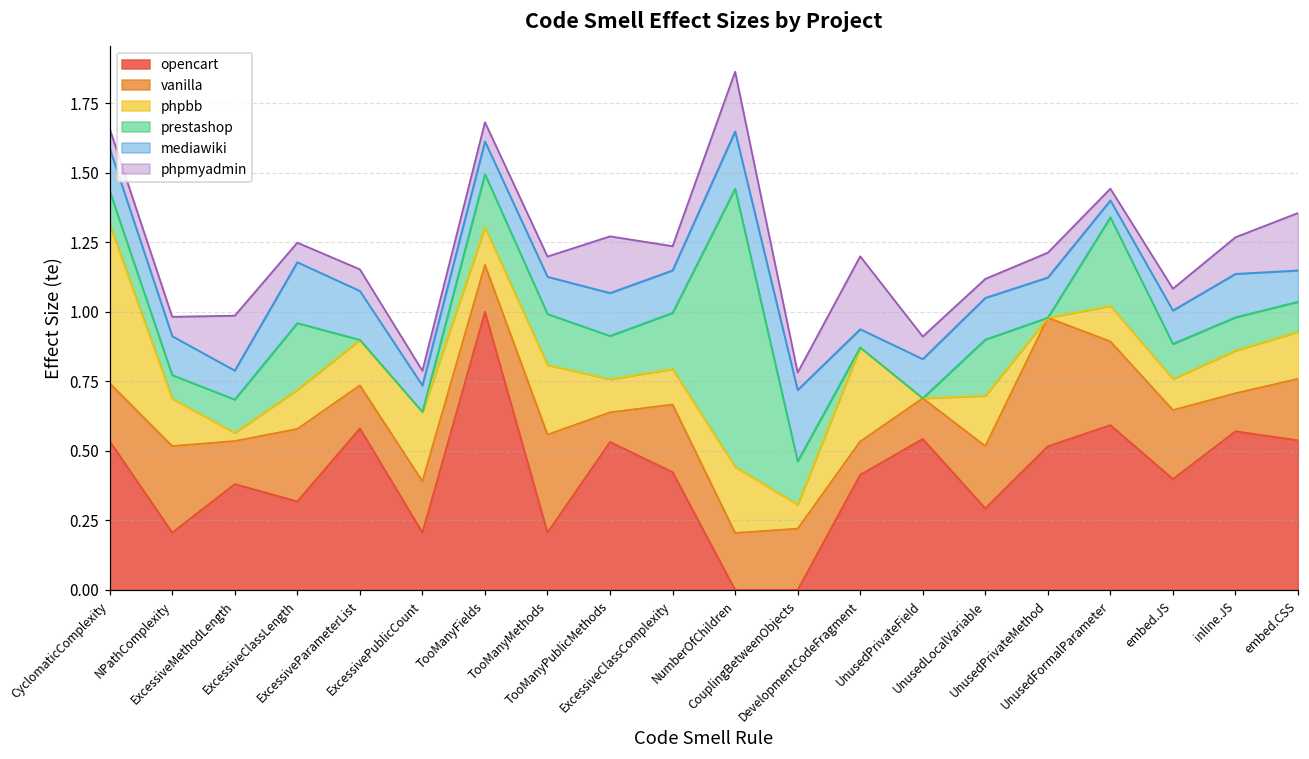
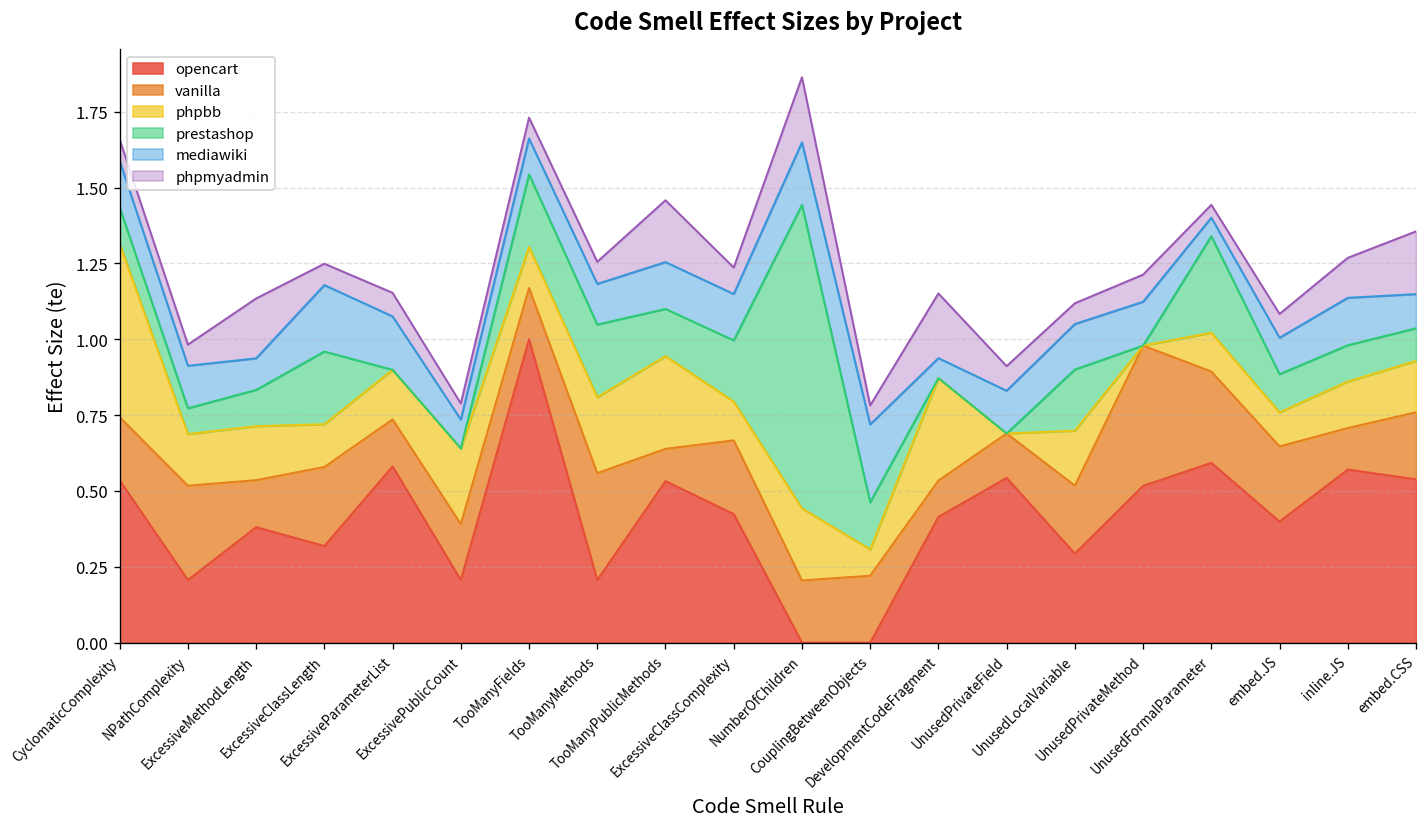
  {
    "phpbb": {
      "CyclomaticComplexity": 0.57,
      "NPathComplexity": 0.17,
-     "ExcessiveMethodLength": 0.03,
+     "ExcessiveMethodLength": 0.18,
      "ExcessiveClassLength": 0.14,
      "TooManyFields": 0.14,
      "TooManyMethods": 0.25,
-     "TooManyPublicMethods": 0.12,
+     "TooManyPublicMethods": 0.31,
      "ExcessiveClassComplexity": 0.13,
      "NumberOfChildren": 0.24,
      "CouplingBetweenObjects": 0.09,
      "UnusedLocalVariable": 0.18,
      "UnusedFormalParameter": 0.13,
      "embed.JS": 0.11,
      "inline.JS": 0.15,
      "embed.CSS": 0.17
    },
    "prestashop": {
      "CyclomaticComplexity": 0.12,
      "NPathComplexity": 0.08,
      "ExcessiveMethodLength": 0.12,
      "ExcessiveClassLength": 0.24,
-     "TooManyFields": 0.19,
-     "TooManyMethods": 0.18,
+     "TooManyFields": 0.24,
+     "TooManyMethods": 0.24,
      "TooManyPublicMethods": 0.16,
      "ExcessiveClassComplexity": 0.20,
      "NumberOfChildren": 1.00,
      "CouplingBetweenObjects": 0.16,
      "UnusedLocalVariable": 0.20,
      "UnusedFormalParameter": 0.32,
      "embed.JS": 0.13,
      "inline.JS": 0.12,
      "embed.CSS": 0.11
    },
    "mediawiki": {
      "CyclomaticComplexity": 0.15,
      "NPathComplexity": 0.14,
      "ExcessiveMethodLength": 0.10,
      "ExcessiveClassLength": 0.22,
      "ExcessiveParameterList": 0.18,
      "ExcessivePublicCount": 0.09,
      "TooManyFields": 0.12,
      "TooManyMethods": 0.13,
      "TooManyPublicMethods": 0.15,
      "ExcessiveClassComplexity": 0.15,
      "NumberOfChildren": 0.21,
      "CouplingBetweenObjects": 0.26,
      "DevelopmentCodeFragment": 0.07,
      "UnusedPrivateField": 0.14,
      "UnusedLocalVariable": 0.15,
      "UnusedPrivateMethod": 0.14,
      "UnusedFormalParameter": 0.06,
      "embed.JS": 0.12,
      "inline.JS": 0.16,
      "embed.CSS": 0.11
    },
    "phpmyadmin": {
      "CyclomaticComplexity": 0.07,
      "NPathComplexity": 0.07,
      "ExcessiveMethodLength": 0.20,
      "ExcessiveClassLength": 0.07,
      "ExcessiveParameterList": 0.08,
      "ExcessivePublicCount": 0.05,
      "TooManyFields": 0.07,
      "TooManyMethods": 0.07,
      "TooManyPublicMethods": 0.20,
      "ExcessiveClassComplexity": 0.09,
      "NumberOfChildren": 0.21,
      "CouplingBetweenObjects": 0.06,
-     "DevelopmentCodeFragment": 0.26,
+     "DevelopmentCodeFragment": 0.21,
      "UnusedPrivateField": 0.08,
      "UnusedLocalVariable": 0.07,
      "UnusedPrivateMethod": 0.09,
      "UnusedFormalParameter": 0.04,
      "embed.JS": 0.08,
      "inline.JS": 0.13,
      "embed.CSS": 0.21
    }
  }
